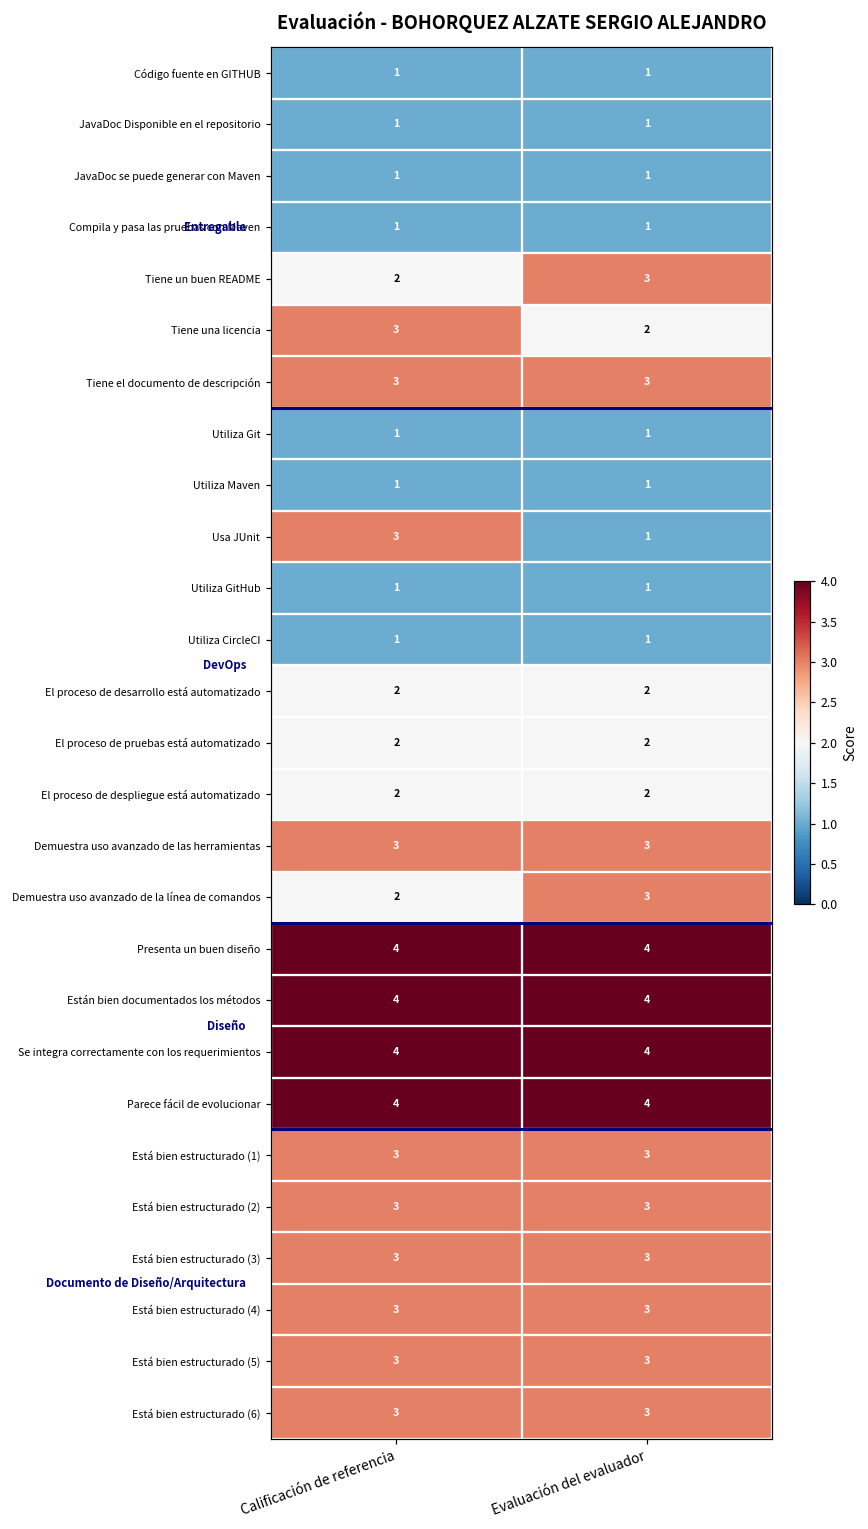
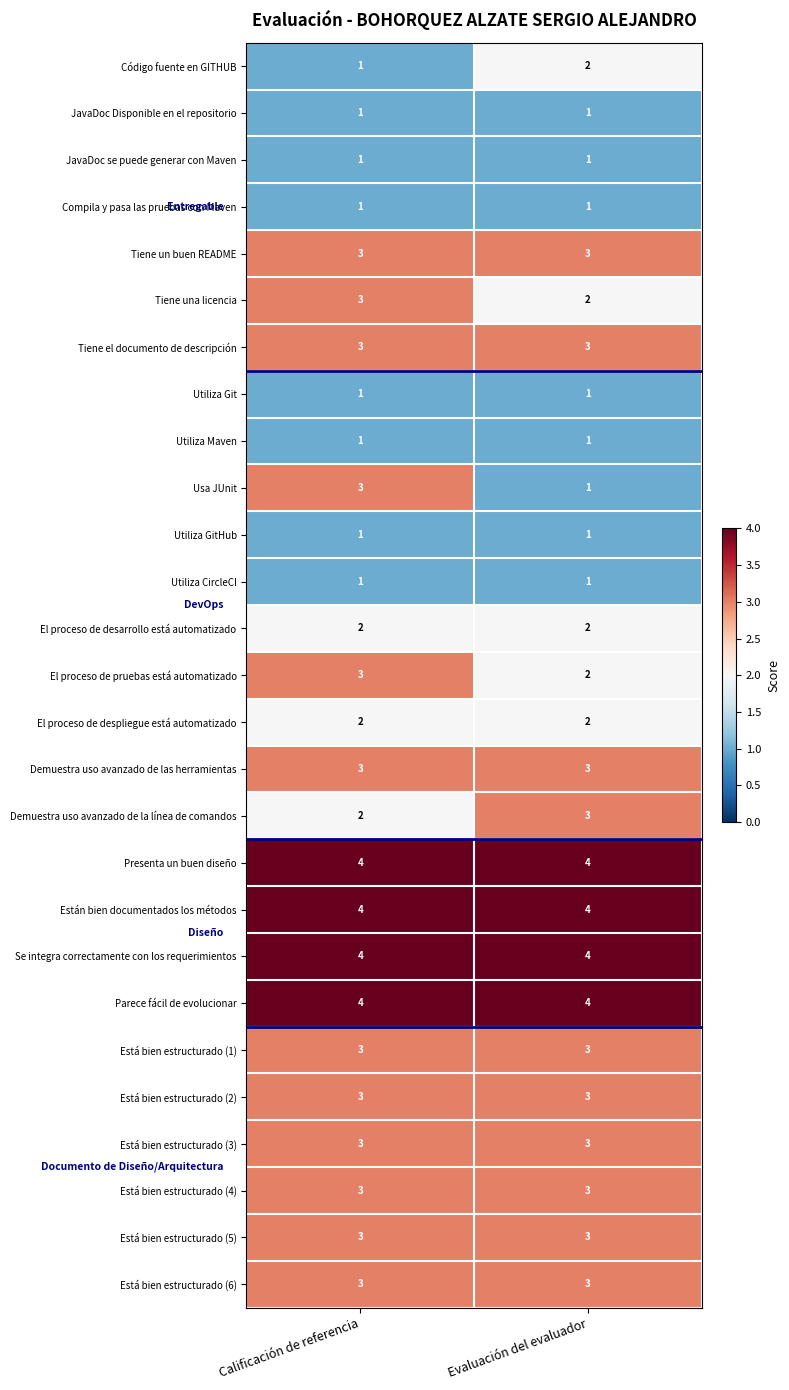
  {
    "Código fuente en GITHUB": {
      "Calificación de referencia": 1,
-     "Evaluación del evaluador": 1
+     "Evaluación del evaluador": 2
    },
    "JavaDoc Disponible en el repositorio": {
      "Calificación de referencia": 1,
      "Evaluación del evaluador": 1
    },
    "JavaDoc se puede generar con Maven": {
      "Calificación de referencia": 1,
      "Evaluación del evaluador": 1
    },
    "Compila y pasa las pruebas con Maven": {
      "Calificación de referencia": 1,
      "Evaluación del evaluador": 1
    },
    "Tiene un buen README": {
-     "Calificación de referencia": 2,
+     "Calificación de referencia": 3,
      "Evaluación del evaluador": 3
    },
    "Tiene una licencia": {
      "Calificación de referencia": 3,
      "Evaluación del evaluador": 2
    },
    "Tiene el documento de descripción": {
      "Calificación de referencia": 3,
      "Evaluación del evaluador": 3
    },
    "Utiliza Git": {
      "Calificación de referencia": 1,
      "Evaluación del evaluador": 1
    },
    "Utiliza Maven": {
      "Calificación de referencia": 1,
      "Evaluación del evaluador": 1
    },
    "Usa JUnit": {
      "Calificación de referencia": 3,
      "Evaluación del evaluador": 1
    },
    "Utiliza GitHub": {
      "Calificación de referencia": 1,
      "Evaluación del evaluador": 1
    },
    "Utiliza CircleCI": {
      "Calificación de referencia": 1,
      "Evaluación del evaluador": 1
    },
    "El proceso de desarrollo está automatizado": {
      "Calificación de referencia": 2,
      "Evaluación del evaluador": 2
    },
    "El proceso de pruebas está automatizado": {
-     "Calificación de referencia": 2,
+     "Calificación de referencia": 3,
      "Evaluación del evaluador": 2
    },
    "El proceso de despliegue está automatizado": {
      "Calificación de referencia": 2,
      "Evaluación del evaluador": 2
    },
    "Demuestra uso avanzado de las herramientas": {
      "Calificación de referencia": 3,
      "Evaluación del evaluador": 3
    },
    "Demuestra uso avanzado de la línea de comandos": {
      "Calificación de referencia": 2,
      "Evaluación del evaluador": 3
    },
    "Presenta un buen diseño": {
      "Calificación de referencia": 4,
      "Evaluación del evaluador": 4
    },
    "Están bien documentados los métodos": {
      "Calificación de referencia": 4,
      "Evaluación del evaluador": 4
    },
    "Se integra correctamente con los requerimientos": {
      "Calificación de referencia": 4,
      "Evaluación del evaluador": 4
    },
    "Parece fácil de evolucionar": {
      "Calificación de referencia": 4,
      "Evaluación del evaluador": 4
    },
    "Está bien estructurado (1)": {
      "Calificación de referencia": 3,
      "Evaluación del evaluador": 3
    },
    "Está bien estructurado (2)": {
      "Calificación de referencia": 3,
      "Evaluación del evaluador": 3
    },
    "Está bien estructurado (3)": {
      "Calificación de referencia": 3,
      "Evaluación del evaluador": 3
    },
    "Está bien estructurado (4)": {
      "Calificación de referencia": 3,
      "Evaluación del evaluador": 3
    },
    "Está bien estructurado (5)": {
      "Calificación de referencia": 3,
      "Evaluación del evaluador": 3
    },
    "Está bien estructurado (6)": {
      "Calificación de referencia": 3,
      "Evaluación del evaluador": 3
    }
  }
